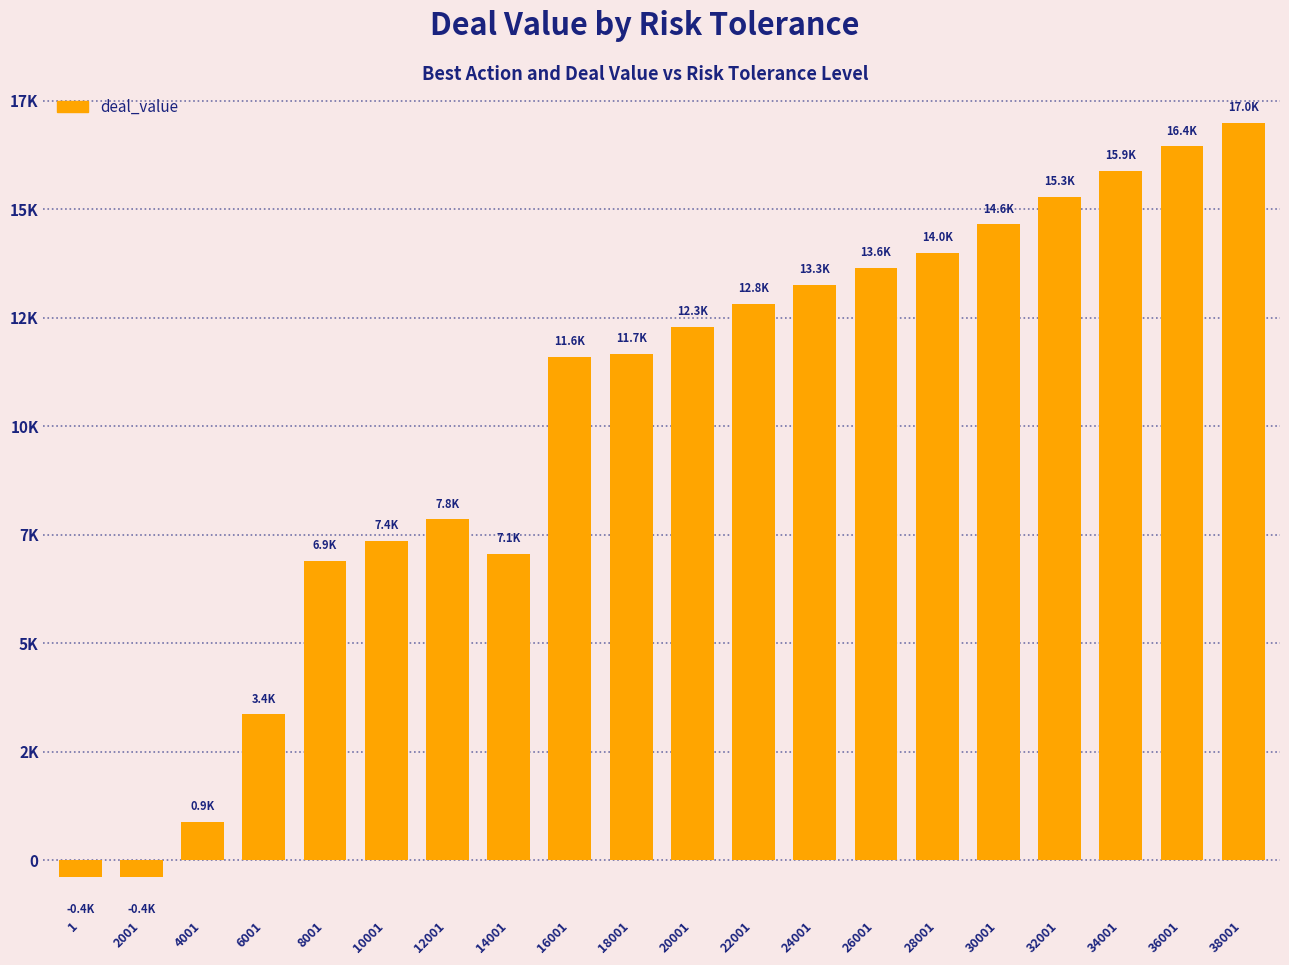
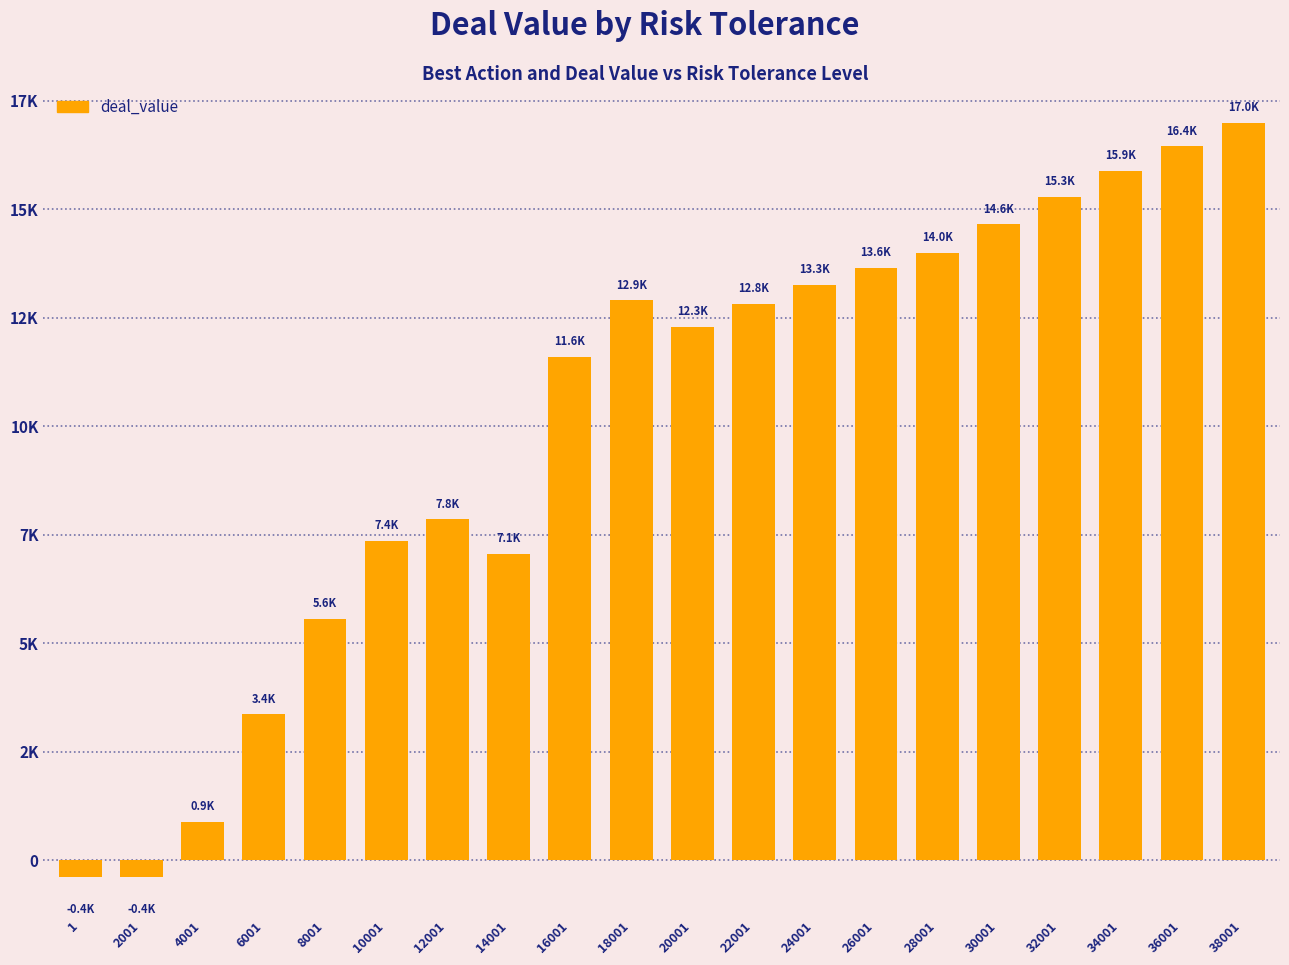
  {
    "4001": "0.9K",
    "6001": "3.4K",
-   "8001": "6.9K",
+   "8001": "5.6K",
    "10001": "7.4K",
    "12001": "7.8K",
    "14001": "7.1K",
    "16001": "11.6K",
-   "18001": "11.7K",
+   "18001": "12.9K",
    "20001": "12.3K",
    "22001": "12.8K",
    "24001": "13.3K",
    "26001": "13.6K",
    "28001": "14.0K",
    "30001": "14.6K",
    "32001": "15.3K",
    "34001": "15.9K",
    "36001": "16.4K",
    "38001": "17.0K"
  }
